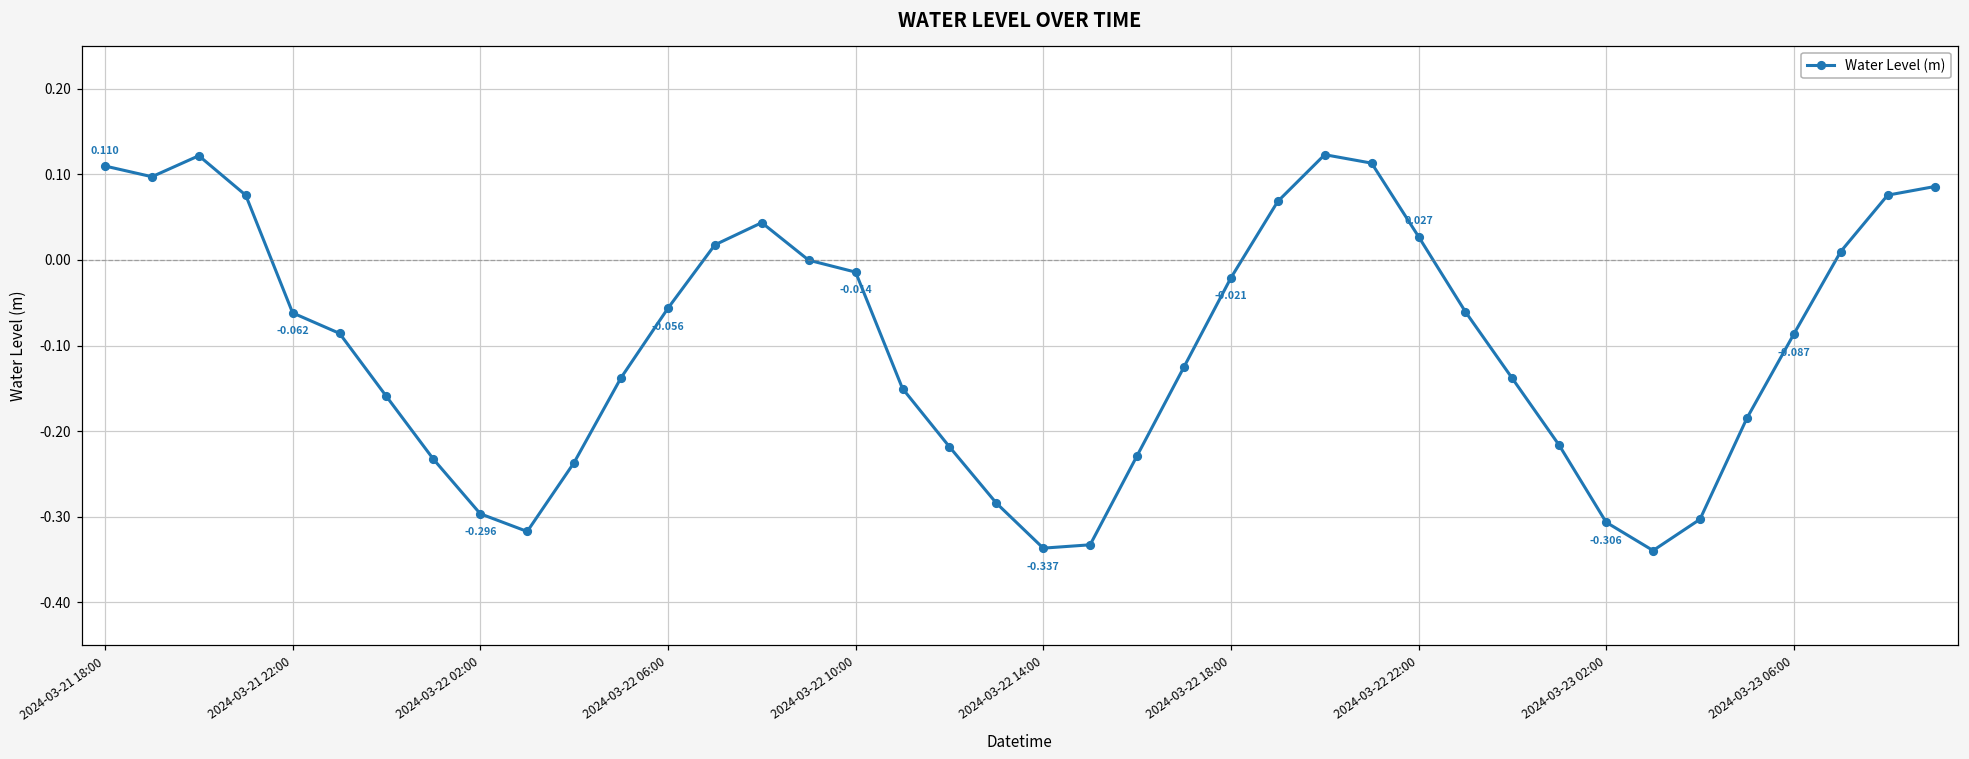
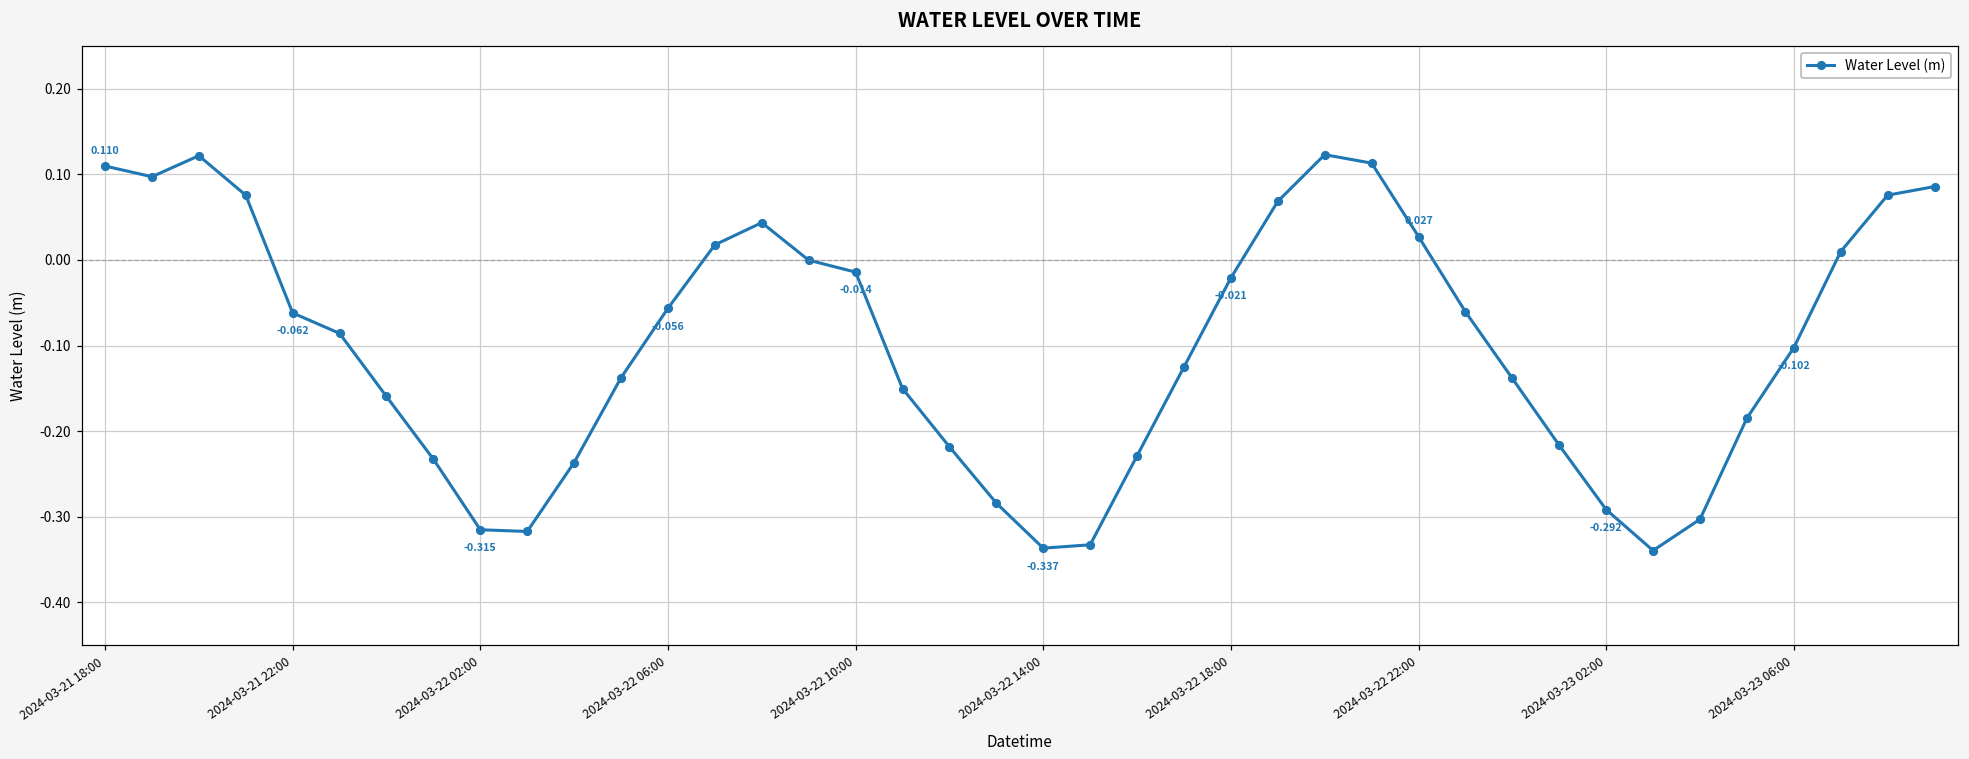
  {
    "2024-03-21 18:00": 0.110,
    "2024-03-21 22:00": -0.062,
-   "2024-03-22 02:00": -0.296,
+   "2024-03-22 02:00": -0.315,
    "2024-03-22 06:00": -0.056,
    "2024-03-22 10:00": -0.014,
    "2024-03-22 14:00": -0.337,
    "2024-03-22 18:00": -0.021,
    "2024-03-22 22:00": 0.027,
-   "2024-03-23 02:00": -0.306,
-   "2024-03-23 06:00": -0.087
+   "2024-03-23 02:00": -0.292,
+   "2024-03-23 06:00": -0.102
  }
